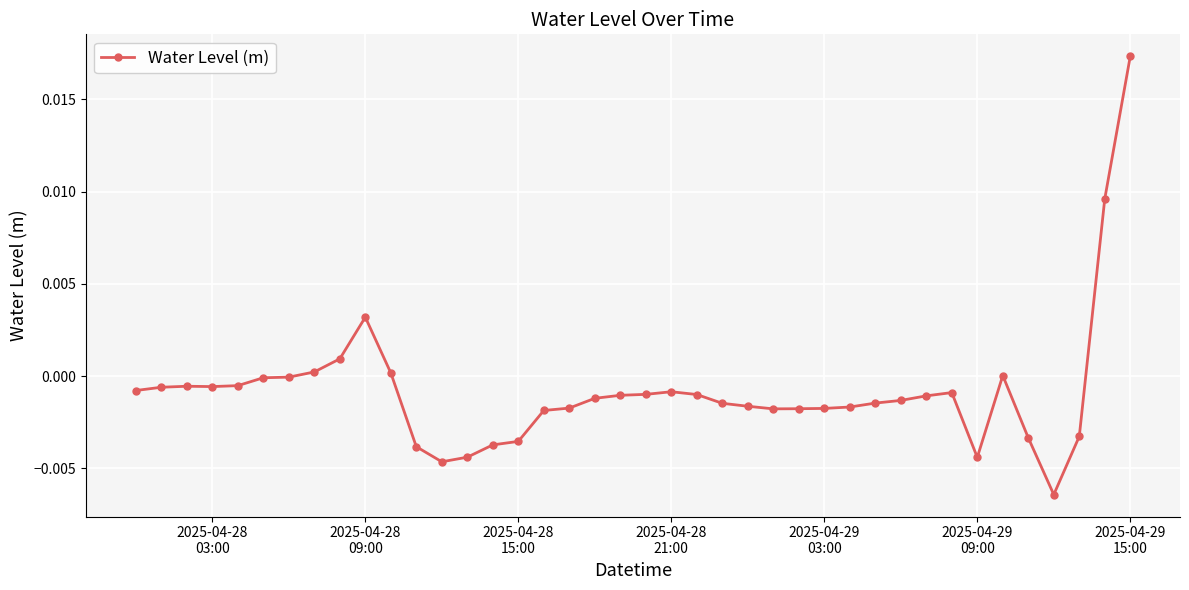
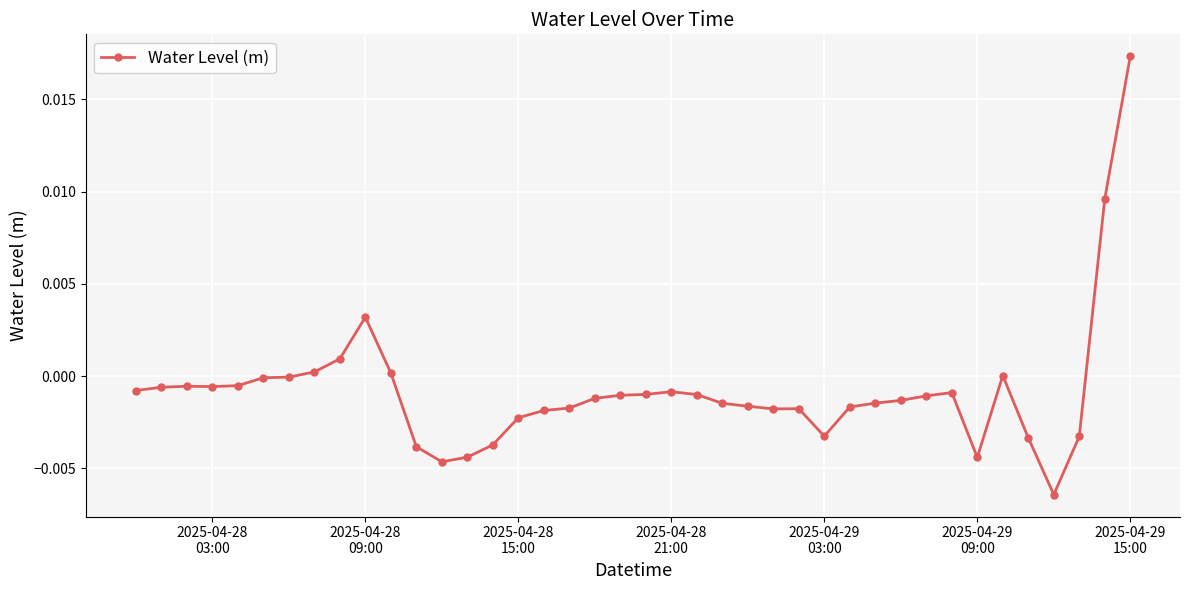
  {
    "2025-04-28 03:00": -0.0006,
    "2025-04-28 09:00": 0.0032,
-   "2025-04-28 15:00": -0.0035,
+   "2025-04-28 15:00": -0.0023,
    "2025-04-28 21:00": -0.0008,
-   "2025-04-29 03:00": -0.0018,
+   "2025-04-29 03:00": -0.0033,
    "2025-04-29 09:00": -0.0044,
    "2025-04-29 15:00": 0.0173
  }
